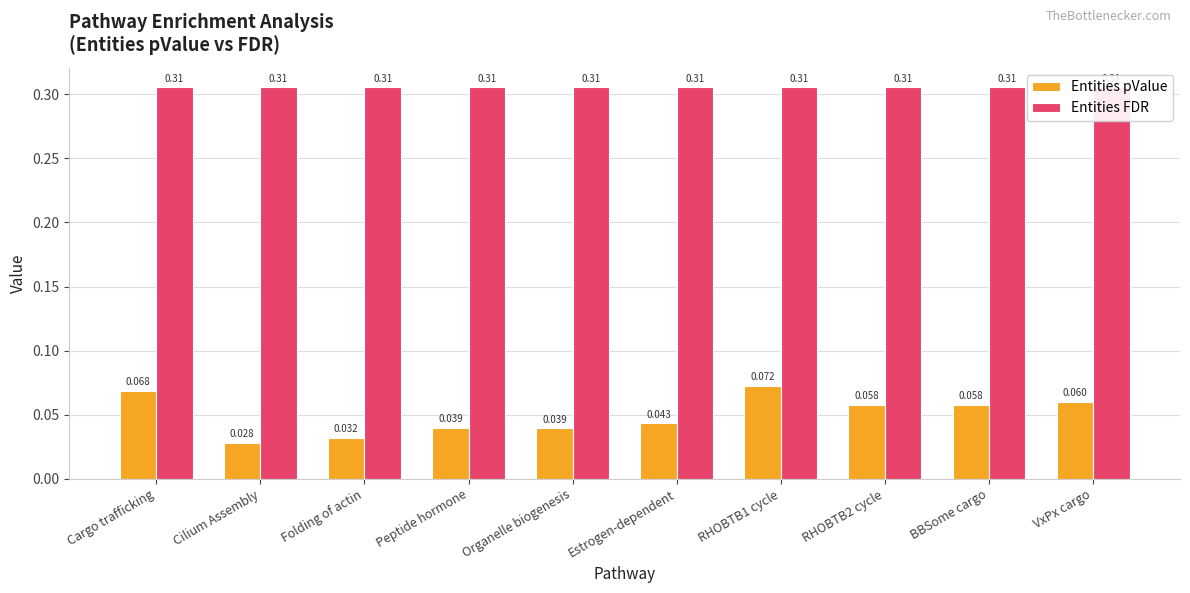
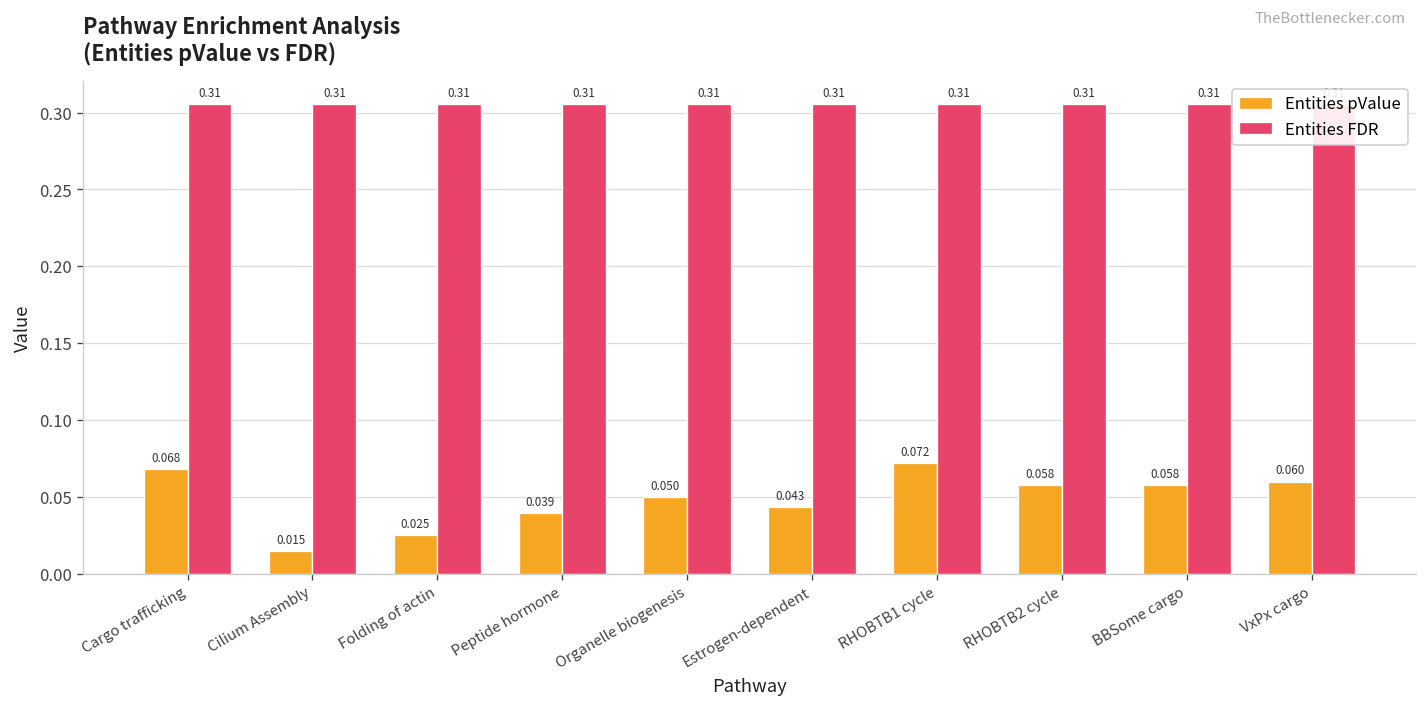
  {
    "Entities pValue": {
      "Cargo trafficking": 0.068,
-     "Cilium Assembly": 0.028,
-     "Folding of actin": 0.032,
+     "Cilium Assembly": 0.015,
+     "Folding of actin": 0.025,
      "Peptide hormone": 0.039,
-     "Organelle biogenesis": 0.039,
+     "Organelle biogenesis": 0.050,
      "Estrogen-dependent": 0.043,
      "RHOBTB1 cycle": 0.072,
      "RHOBTB2 cycle": 0.058,
      "BBSome cargo": 0.058,
      "VxPx cargo": 0.060
    },
    "Entities FDR": {
      "Cargo trafficking": 0.31,
      "Cilium Assembly": 0.31,
      "Folding of actin": 0.31,
      "Peptide hormone": 0.31,
      "Organelle biogenesis": 0.31,
      "Estrogen-dependent": 0.31,
      "RHOBTB1 cycle": 0.31,
      "RHOBTB2 cycle": 0.31,
      "BBSome cargo": 0.31
    }
  }
